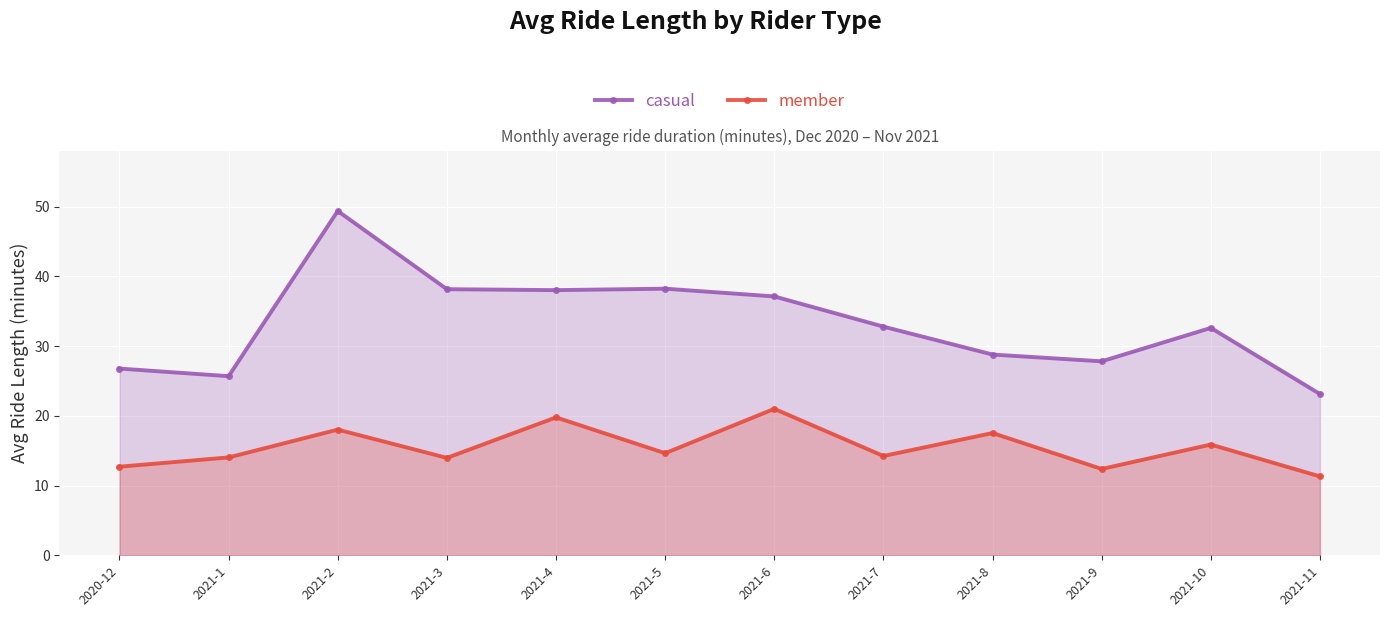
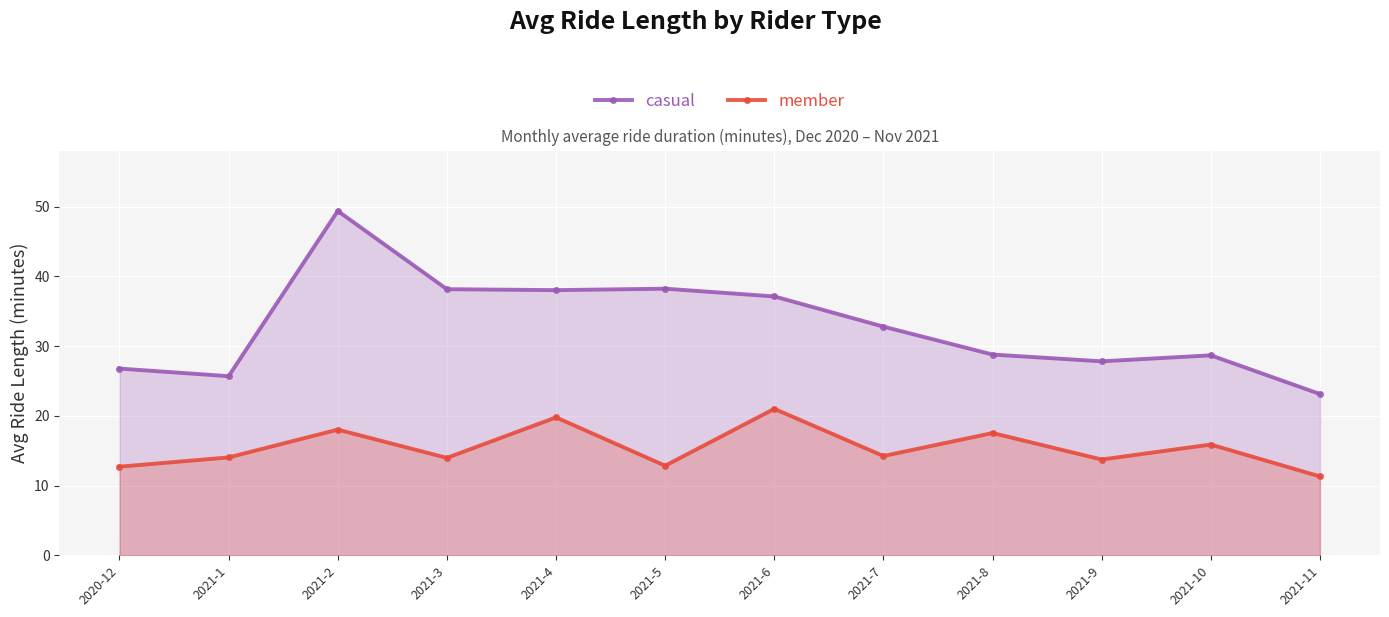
  {
    "casual": {
      "2020-12": 27,
      "2021-1": 26,
      "2021-2": 49,
      "2021-3": 38,
      "2021-4": 38,
      "2021-5": 38,
      "2021-6": 37,
      "2021-7": 33,
      "2021-8": 29,
      "2021-9": 28,
-     "2021-10": 33,
+     "2021-10": 29,
      "2021-11": 23
    },
    "member": {
      "2020-12": 13,
      "2021-1": 14,
      "2021-2": 18,
      "2021-3": 14,
      "2021-4": 20,
-     "2021-5": 15,
+     "2021-5": 13,
      "2021-6": 21,
      "2021-7": 14,
      "2021-8": 18,
-     "2021-9": 12,
+     "2021-9": 14,
      "2021-10": 16,
      "2021-11": 11
    }
  }
